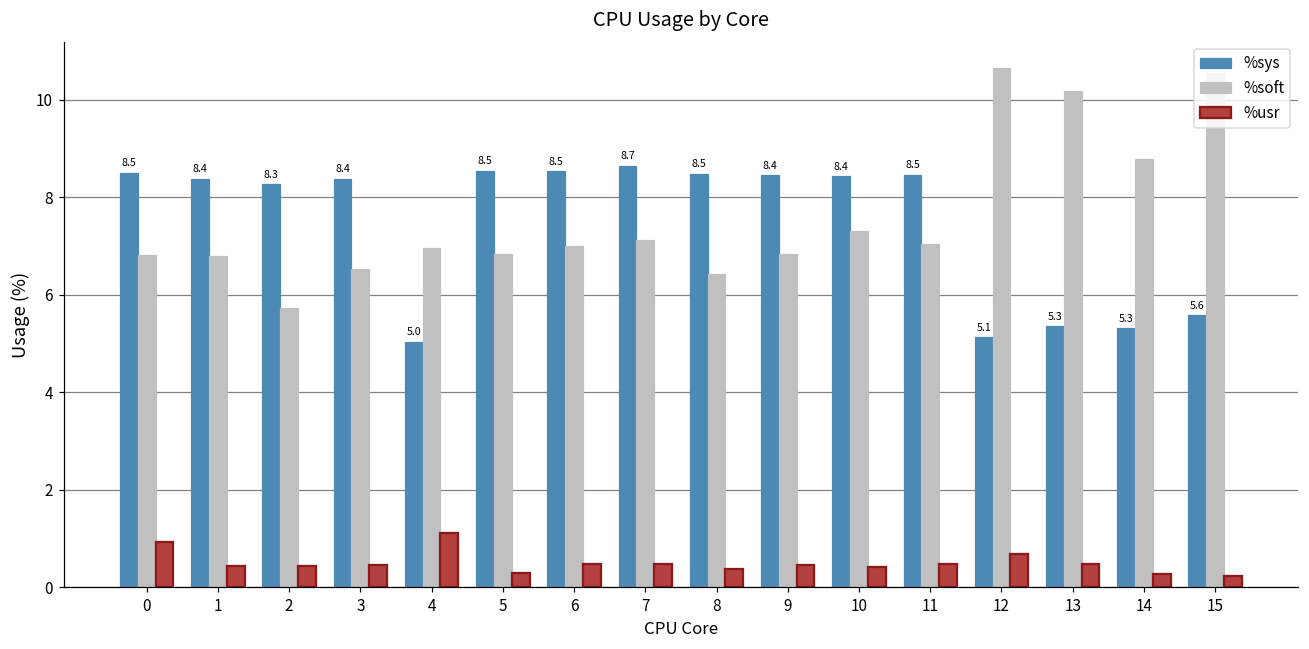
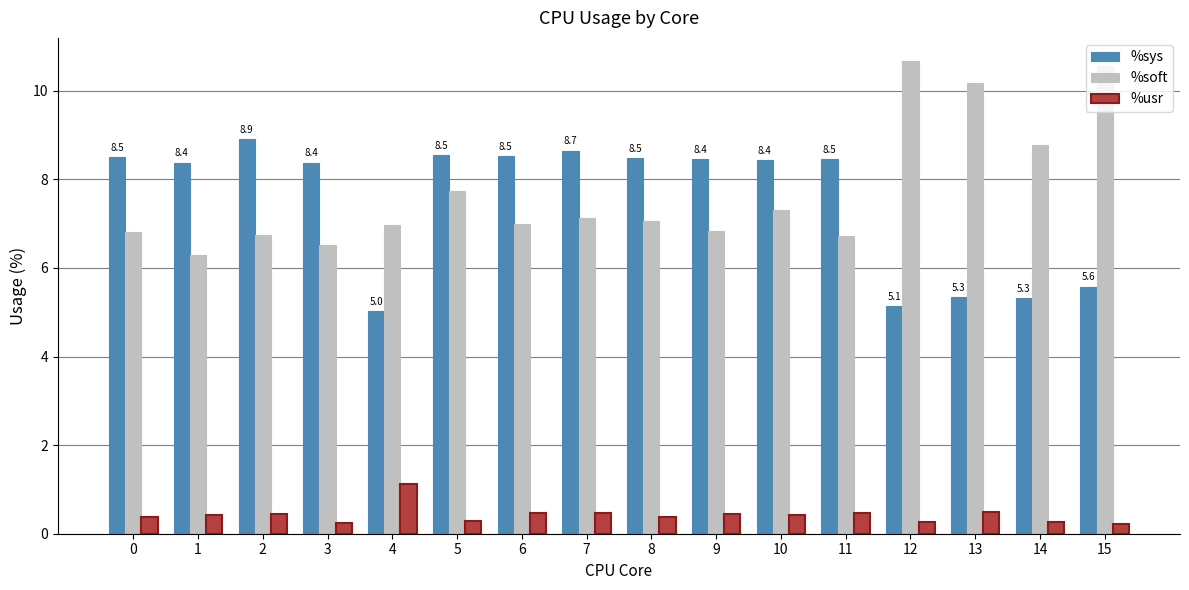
  {
    "%sys": {
      "0": 8.5,
      "1": 8.4,
-     "2": 8.3,
+     "2": 8.9,
      "3": 8.4,
      "4": 5.0,
      "5": 8.5,
      "6": 8.5,
      "7": 8.7,
      "8": 8.5,
      "9": 8.4,
      "10": 8.4,
      "11": 8.5,
      "12": 5.1,
      "13": 5.3,
      "14": 5.3,
      "15": 5.6
    },
    "%soft": {
      "0": 6.8,
-     "1": 6.8,
-     "2": 5.7,
+     "1": 6.3,
+     "2": 6.8,
      "3": 6.5,
      "4": 7.0,
-     "5": 6.8,
+     "5": 7.7,
      "6": 7.0,
      "7": 7.1,
-     "8": 6.4,
+     "8": 7.1,
      "9": 6.8,
      "10": 7.3,
-     "11": 7.0,
+     "11": 6.7,
      "12": 10.7,
      "13": 10.2,
      "14": 8.8
    },
    "%usr": {
-     "0": 0.9,
+     "0": 0.4,
      "1": 0.4,
      "2": 0.4,
-     "3": 0.5,
+     "3": 0.3,
      "4": 1.1,
      "5": 0.3,
      "6": 0.5,
      "7": 0.5,
      "8": 0.4,
      "9": 0.5,
      "10": 0.4,
      "11": 0.5,
-     "12": 0.7,
+     "12": 0.3,
      "13": 0.5,
      "14": 0.3,
      "15": 0.2
    }
  }
